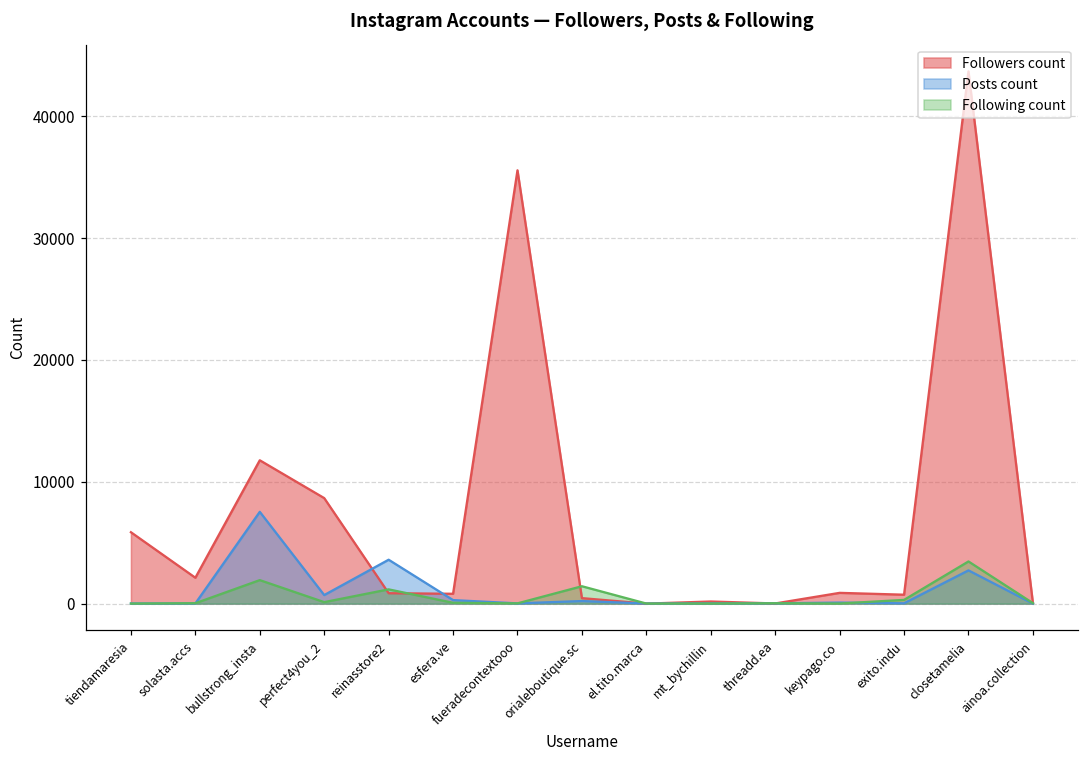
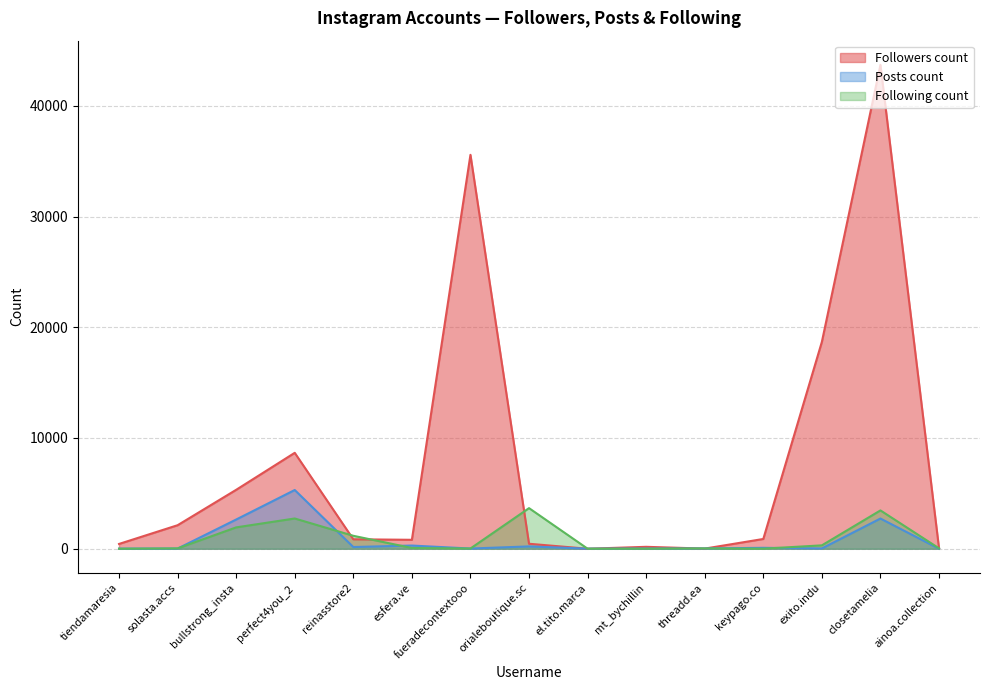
  {
    "Followers count": {
-     "tiendamaresia": 5900,
+     "tiendamaresia": 400,
      "solasta.accs": 2100,
-     "bullstrong_insta": 11800,
+     "bullstrong_insta": 5300,
      "perfect4you_2": 8700,
      "reinasstore2": 900,
      "esfera.ve": 800,
      "fueradecontextooo": 35600,
      "orialeboutique.sc": 500,
      "keypago.co": 900,
-     "exito.indu": 700
+     "exito.indu": 18700
    },
    "Posts count": {
-     "bullstrong_insta": 7500,
-     "perfect4you_2": 700,
-     "reinasstore2": 3600,
+     "bullstrong_insta": 2600,
+     "perfect4you_2": 5300,
+     "reinasstore2": 200,
      "orialeboutique.sc": 200,
      "exito.indu": 0,
      "closetamelia": 2700
    },
    "Following count": {
      "bullstrong_insta": 1900,
-     "perfect4you_2": 100,
+     "perfect4you_2": 2700,
      "reinasstore2": 1200,
-     "orialeboutique.sc": 1400,
+     "orialeboutique.sc": 3700,
      "exito.indu": 300,
      "closetamelia": 3500
    }
  }
